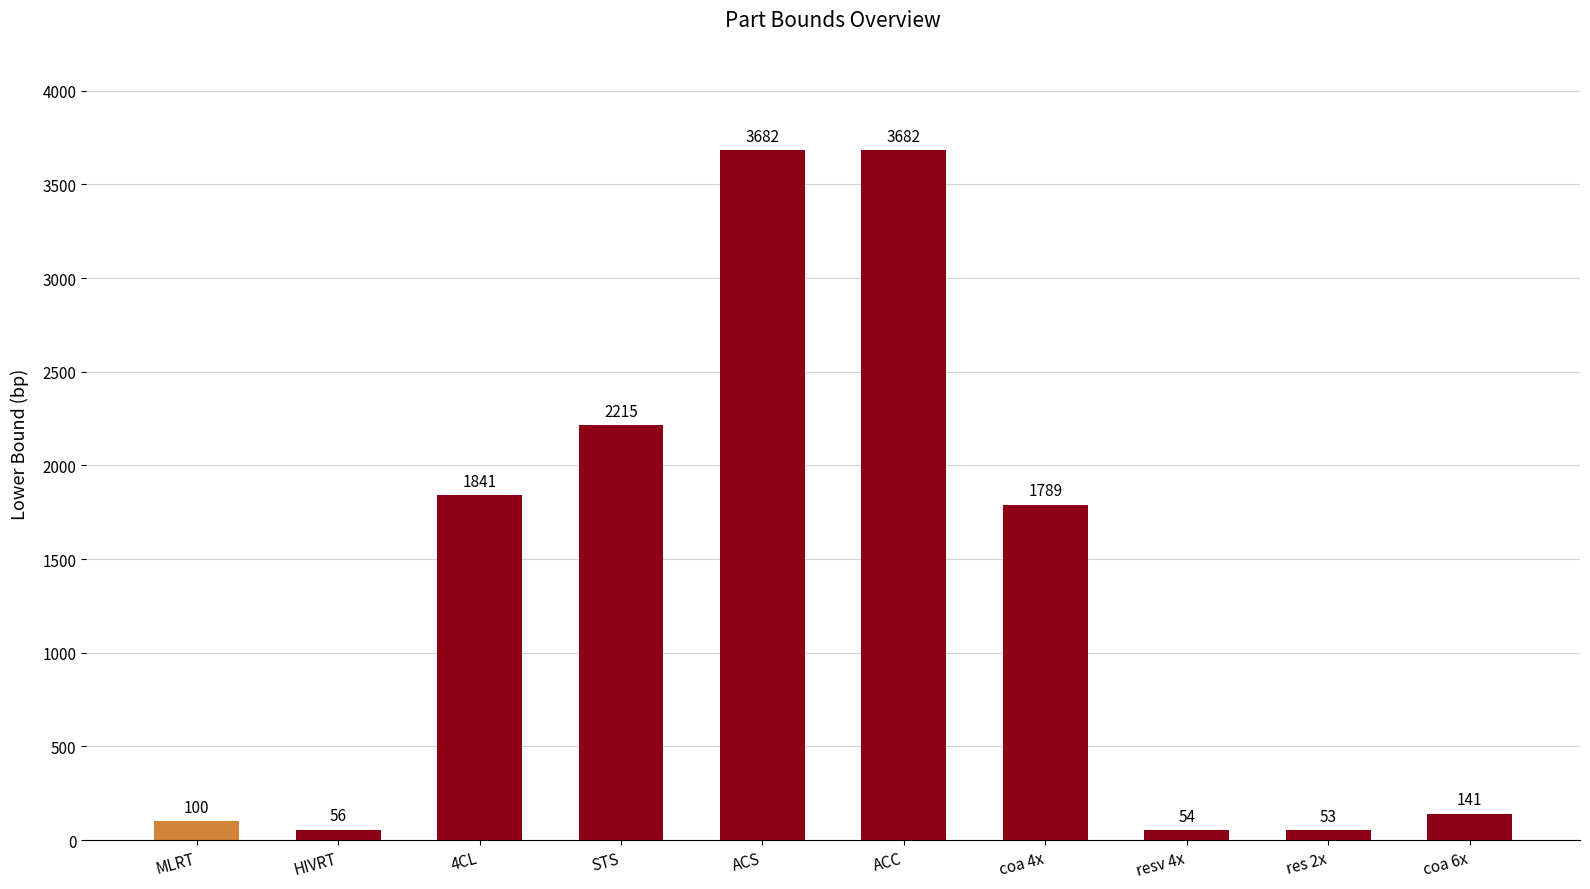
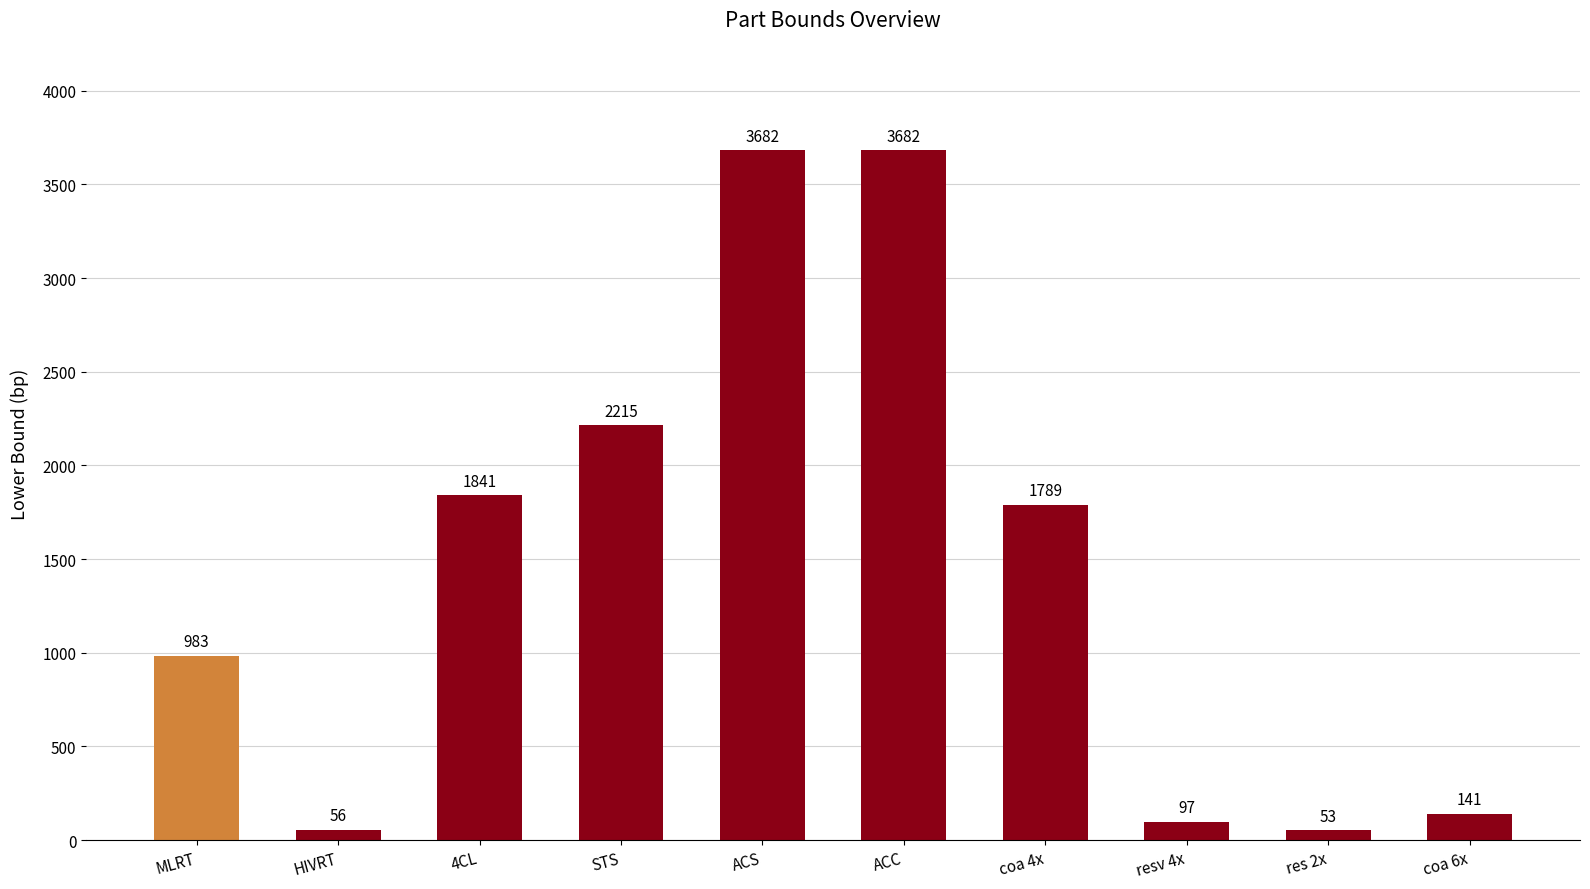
  {
-   "MLRT": 100,
+   "MLRT": 983,
    "HIVRT": 56,
    "4CL": 1841,
    "STS": 2215,
    "ACS": 3682,
    "ACC": 3682,
    "coa 4x": 1789,
-   "resv 4x": 54,
+   "resv 4x": 97,
    "res 2x": 53,
    "coa 6x": 141
  }
